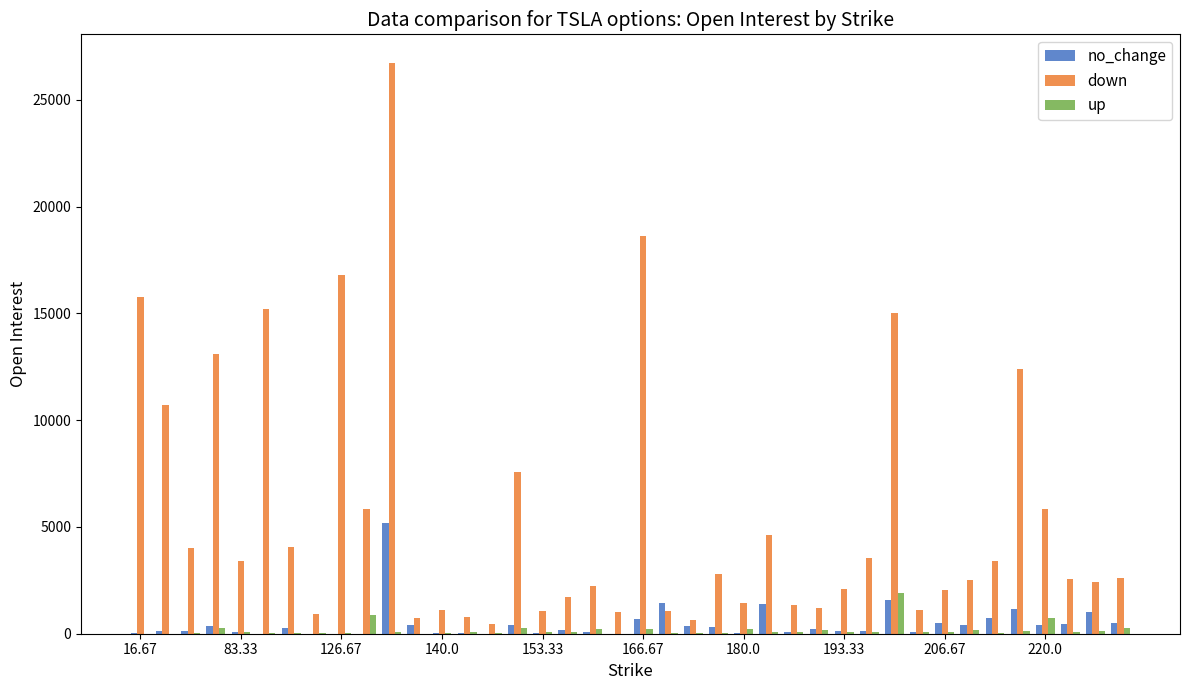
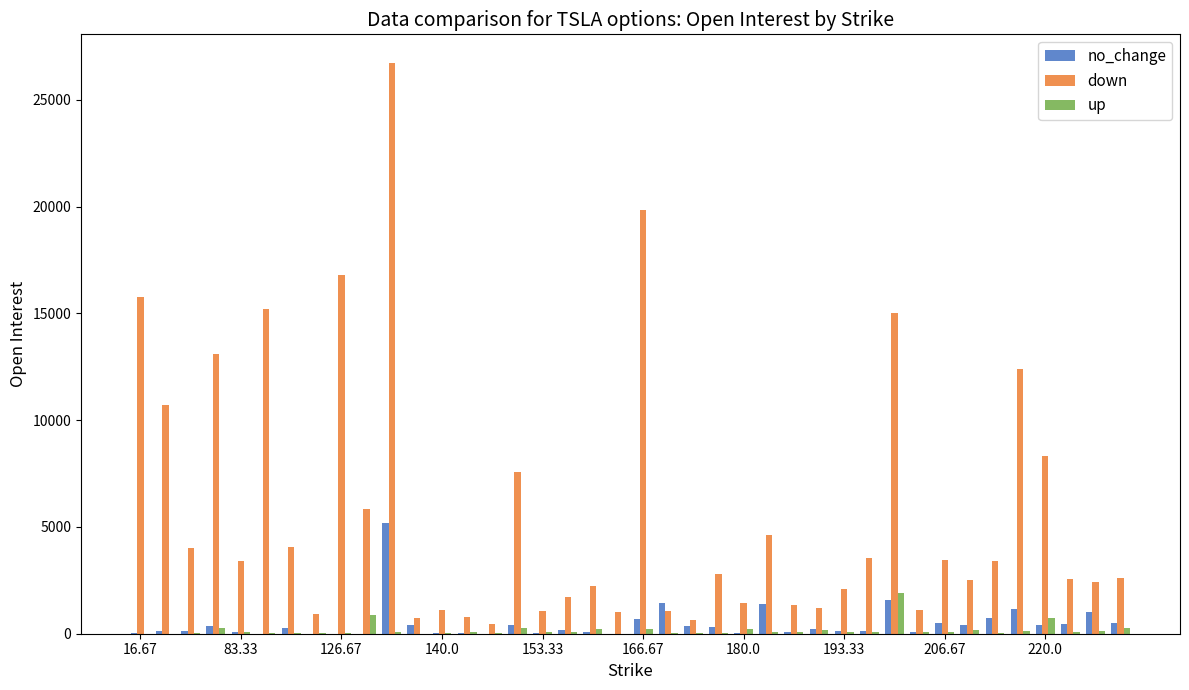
  {
    "down": {
      "16.67": 15800,
      "83.33": 3400,
      "126.67": 16800,
      "140.0": 1100,
      "153.33": 1000,
-     "166.67": 18600,
+     "166.67": 19900,
      "180.0": 1400,
      "193.33": 2100,
-     "206.67": 2000,
-     "220.0": 5900
+     "206.67": 3500,
+     "220.0": 8300
    }
  }
